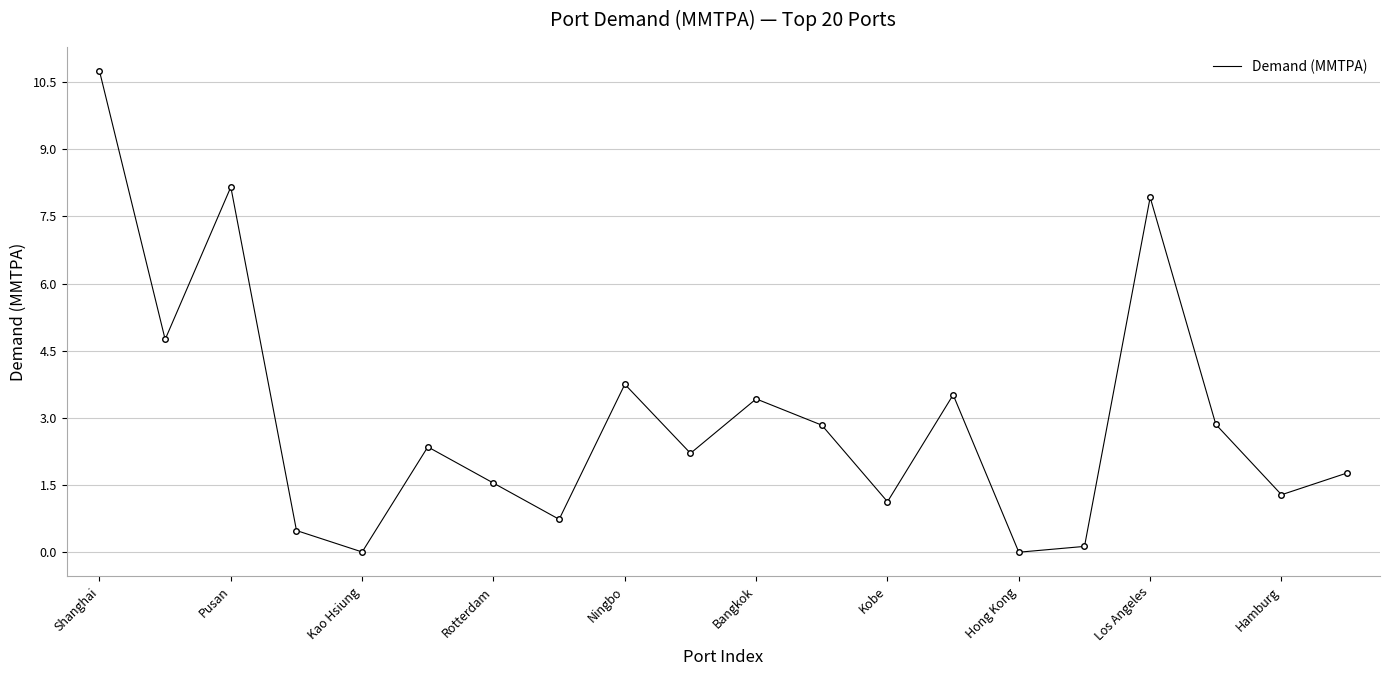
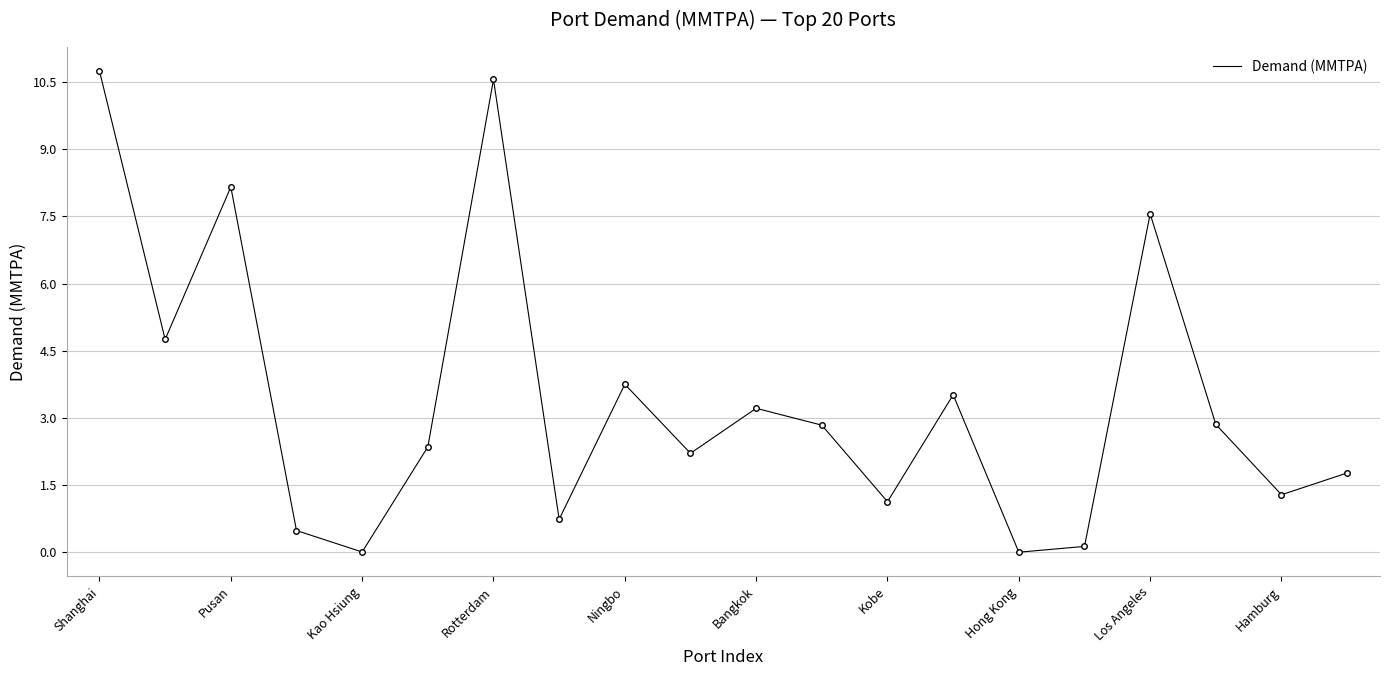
  {
    "Shanghai": 10.7,
    "Pusan": 8.2,
    "Kao Hsiung": 0.0,
-   "Rotterdam": 1.5,
+   "Rotterdam": 10.6,
    "Ningbo": 3.8,
-   "Bangkok": 3.4,
+   "Bangkok": 3.2,
    "Kobe": 1.1,
    "Hong Kong": 0.0,
-   "Los Angeles": 7.9,
+   "Los Angeles": 7.6,
    "Hamburg": 1.3
  }
